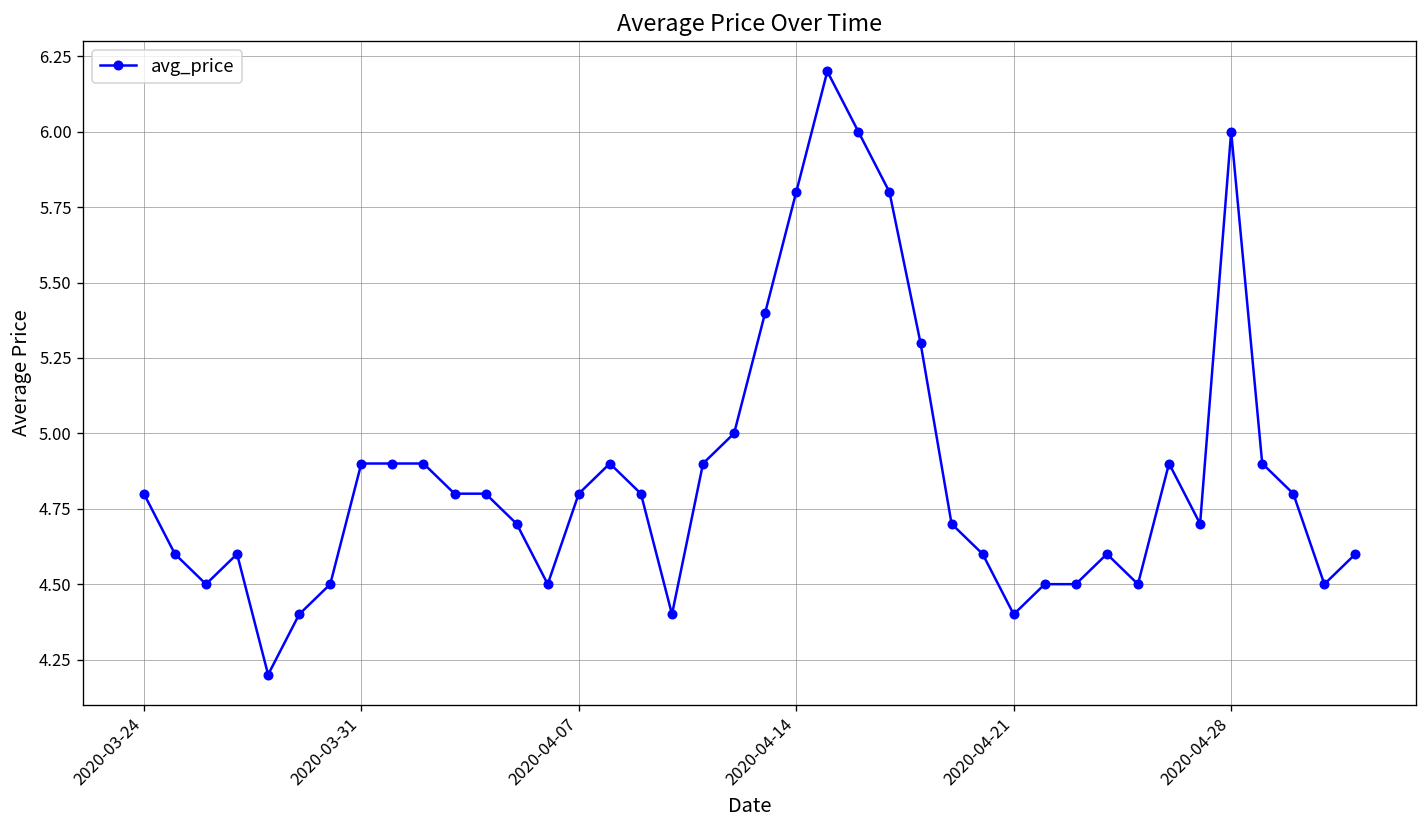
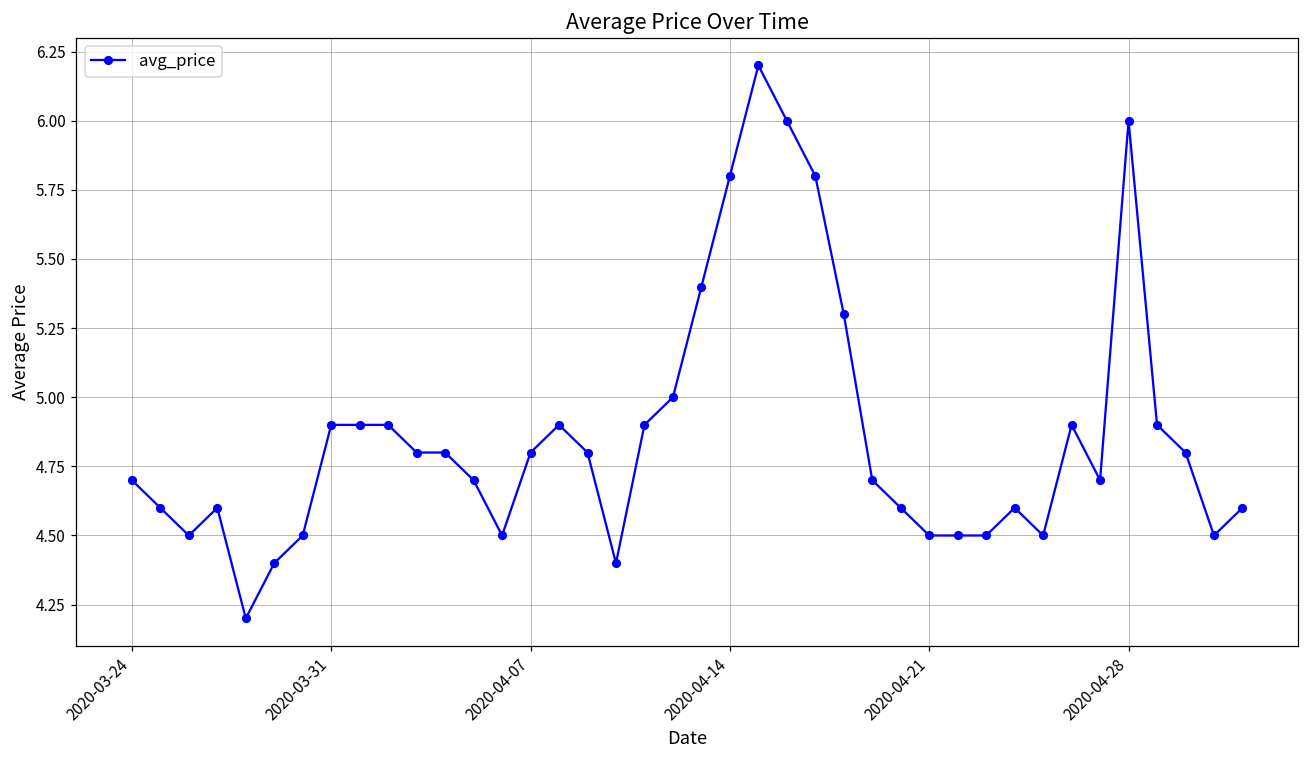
  {
-   "2020-03-24": 4.8,
+   "2020-03-24": 4.7,
    "2020-03-31": 4.9,
    "2020-04-07": 4.8,
    "2020-04-14": 5.8,
-   "2020-04-21": 4.4,
+   "2020-04-21": 4.5,
    "2020-04-28": 6.0
  }
